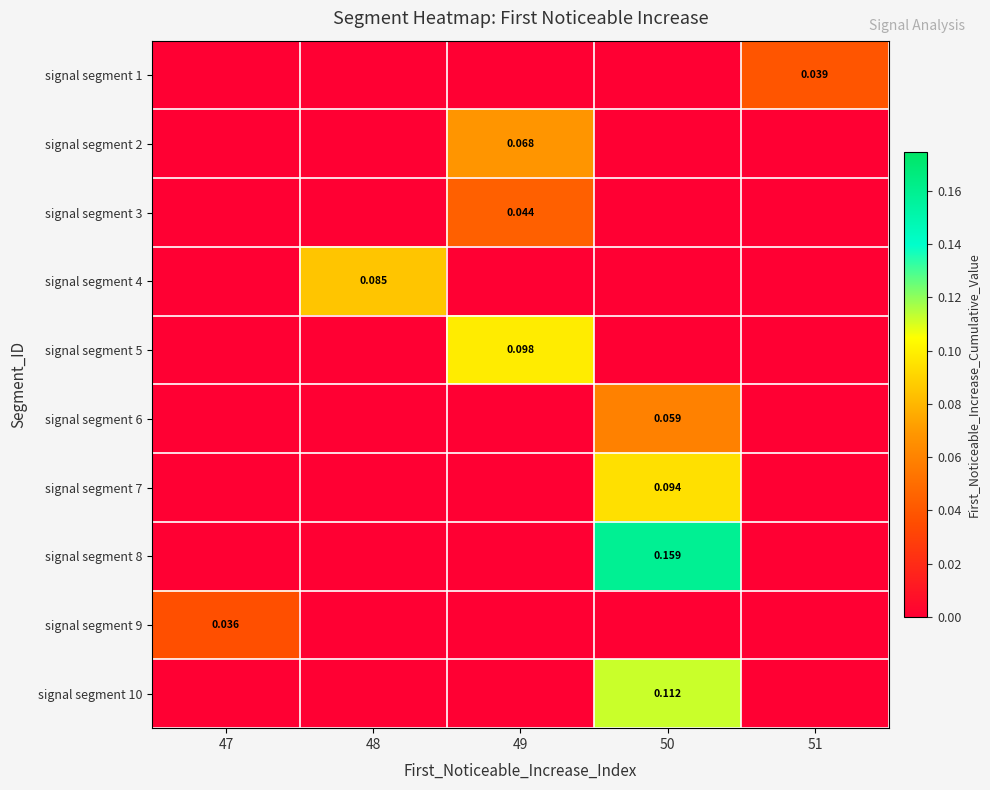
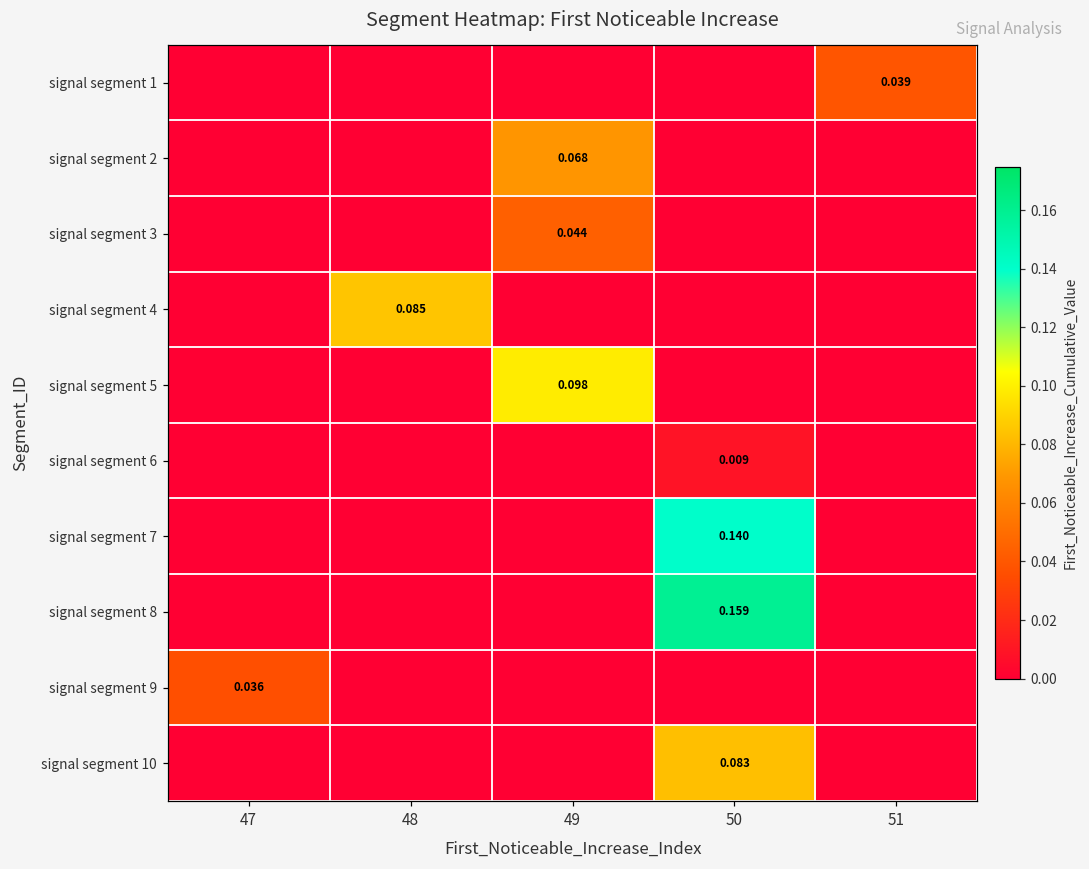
  {
    "signal segment 1": {
      "51": 0.039
    },
    "signal segment 2": {
      "49": 0.068
    },
    "signal segment 3": {
      "49": 0.044
    },
    "signal segment 4": {
      "48": 0.085
    },
    "signal segment 5": {
      "49": 0.098
    },
    "signal segment 6": {
-     "50": 0.059
+     "50": 0.009
    },
    "signal segment 7": {
-     "50": 0.094
+     "50": 0.140
    },
    "signal segment 8": {
      "50": 0.159
    },
    "signal segment 9": {
      "47": 0.036
    },
    "signal segment 10": {
-     "50": 0.112
+     "50": 0.083
    }
  }
